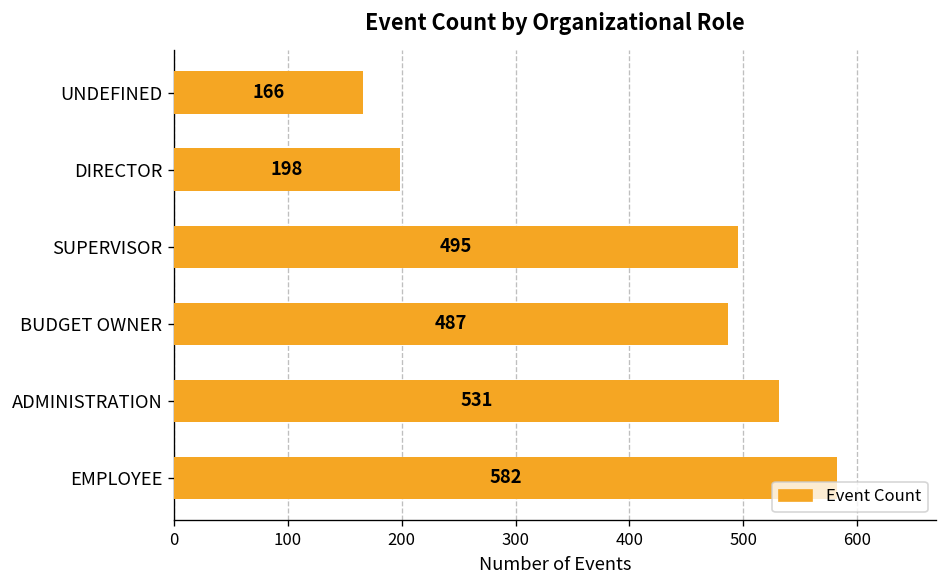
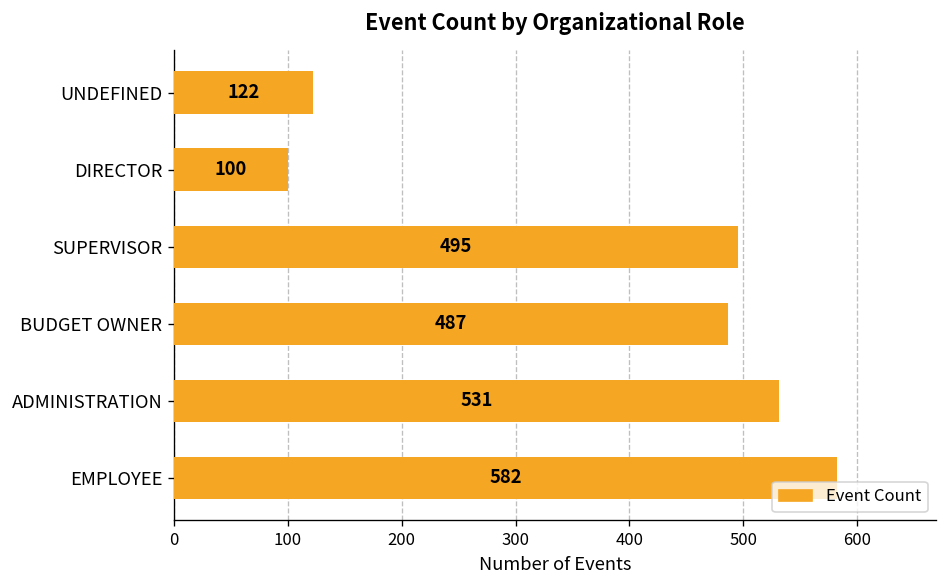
  {
-   "UNDEFINED": 166,
-   "DIRECTOR": 198,
+   "UNDEFINED": 122,
+   "DIRECTOR": 100,
    "SUPERVISOR": 495,
    "BUDGET OWNER": 487,
    "ADMINISTRATION": 531,
    "EMPLOYEE": 582
  }
